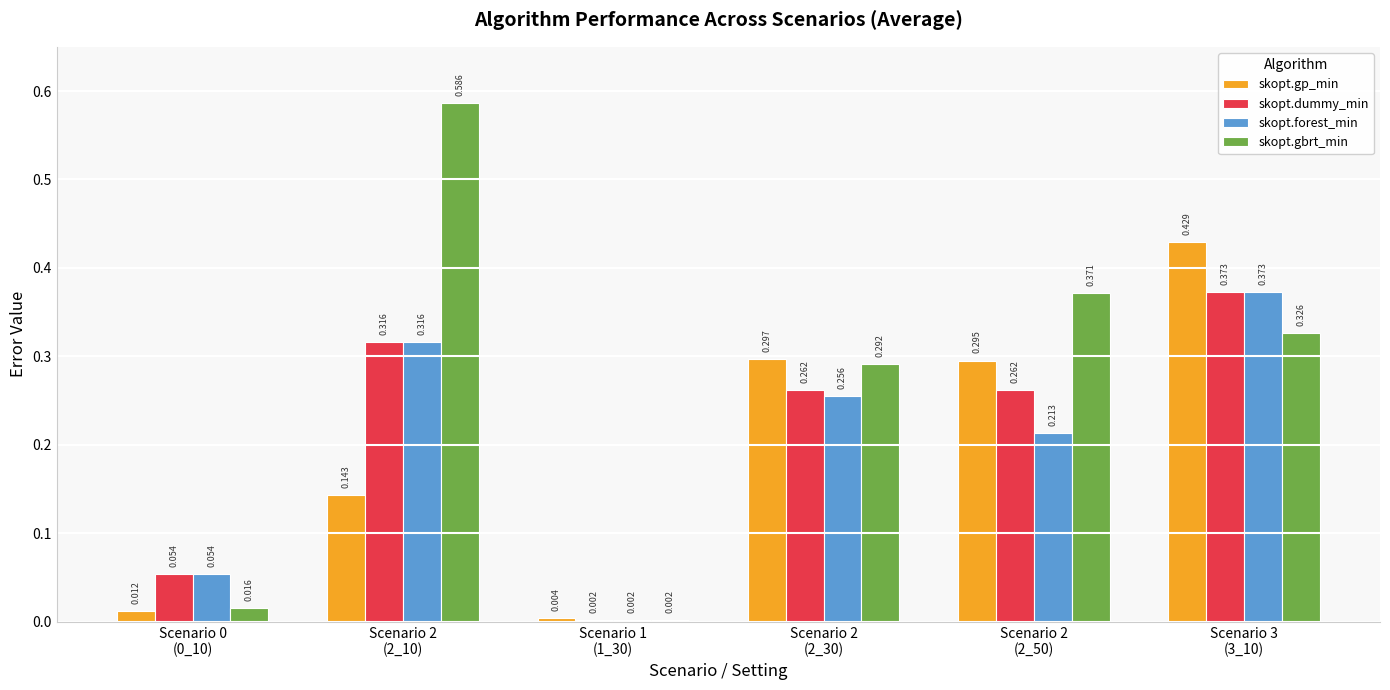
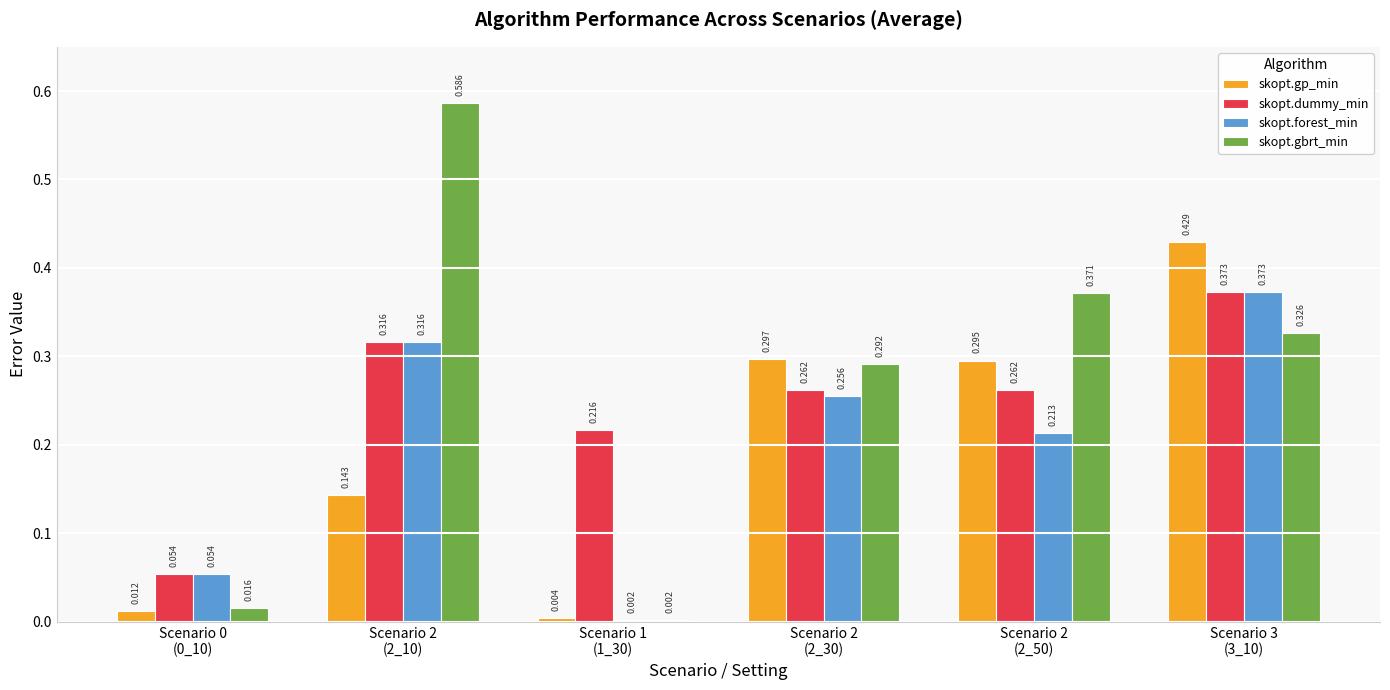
  {
    "skopt.gp_min": {
      "Scenario 0 (0_10)": 0.012,
      "Scenario 2 (2_10)": 0.143,
      "Scenario 1 (1_30)": 0.004,
      "Scenario 2 (2_30)": 0.297,
      "Scenario 2 (2_50)": 0.295,
      "Scenario 3 (3_10)": 0.429
    },
    "skopt.dummy_min": {
      "Scenario 0 (0_10)": 0.054,
      "Scenario 2 (2_10)": 0.316,
-     "Scenario 1 (1_30)": 0.002,
+     "Scenario 1 (1_30)": 0.216,
      "Scenario 2 (2_30)": 0.262,
      "Scenario 2 (2_50)": 0.262,
      "Scenario 3 (3_10)": 0.373
    },
    "skopt.forest_min": {
      "Scenario 0 (0_10)": 0.054,
      "Scenario 2 (2_10)": 0.316,
      "Scenario 1 (1_30)": 0.002,
      "Scenario 2 (2_30)": 0.256,
      "Scenario 2 (2_50)": 0.213,
      "Scenario 3 (3_10)": 0.373
    },
    "skopt.gbrt_min": {
      "Scenario 0 (0_10)": 0.016,
      "Scenario 2 (2_10)": 0.586,
      "Scenario 1 (1_30)": 0.002,
      "Scenario 2 (2_30)": 0.292,
      "Scenario 2 (2_50)": 0.371,
      "Scenario 3 (3_10)": 0.326
    }
  }
